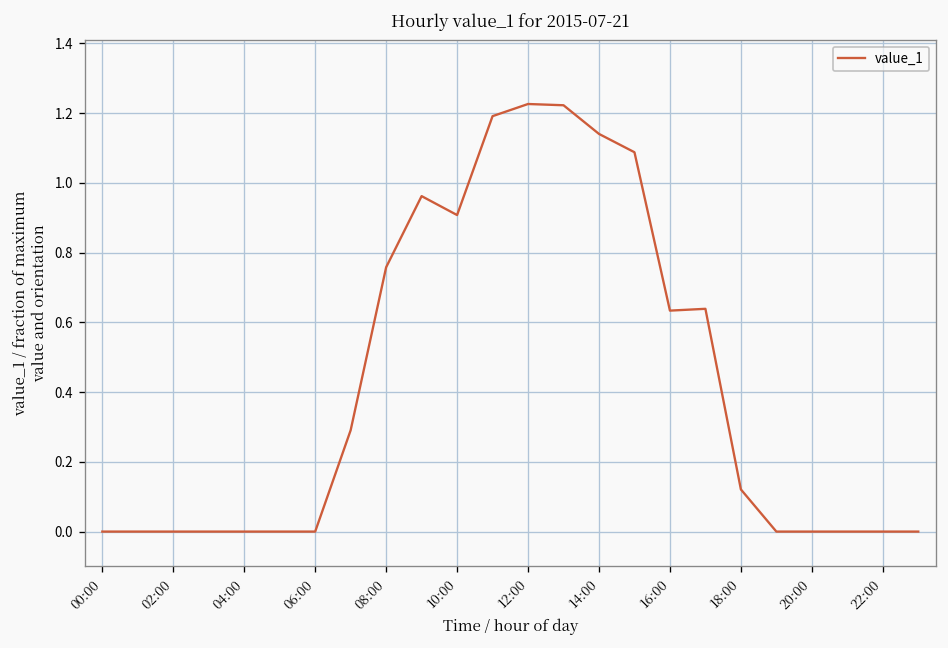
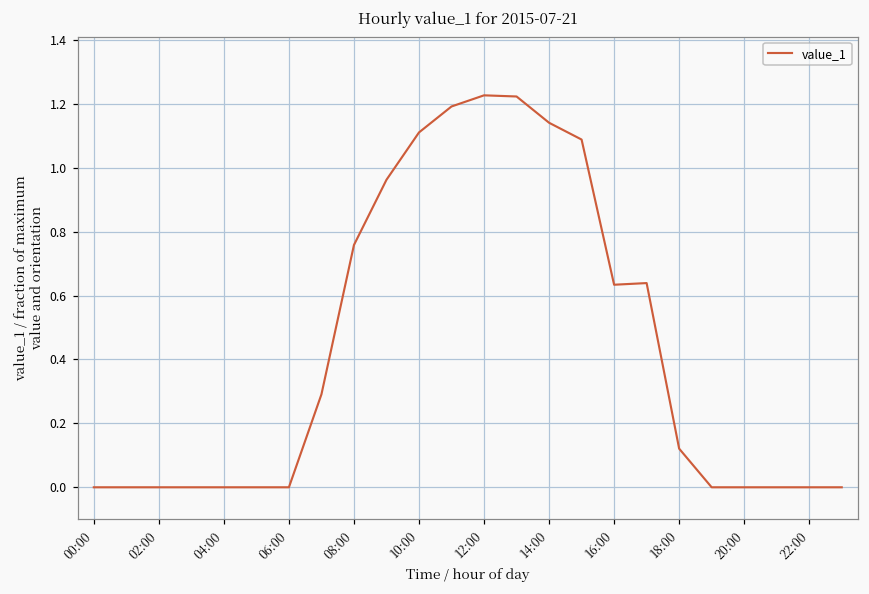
  {
    "00:00": 0.00,
    "02:00": 0.00,
    "04:00": 0.00,
    "06:00": 0.00,
    "08:00": 0.76,
-   "10:00": 0.91,
+   "10:00": 1.11,
    "12:00": 1.23,
    "14:00": 1.14,
    "16:00": 0.63,
    "18:00": 0.12,
    "20:00": 0.00,
    "22:00": 0.00
  }
